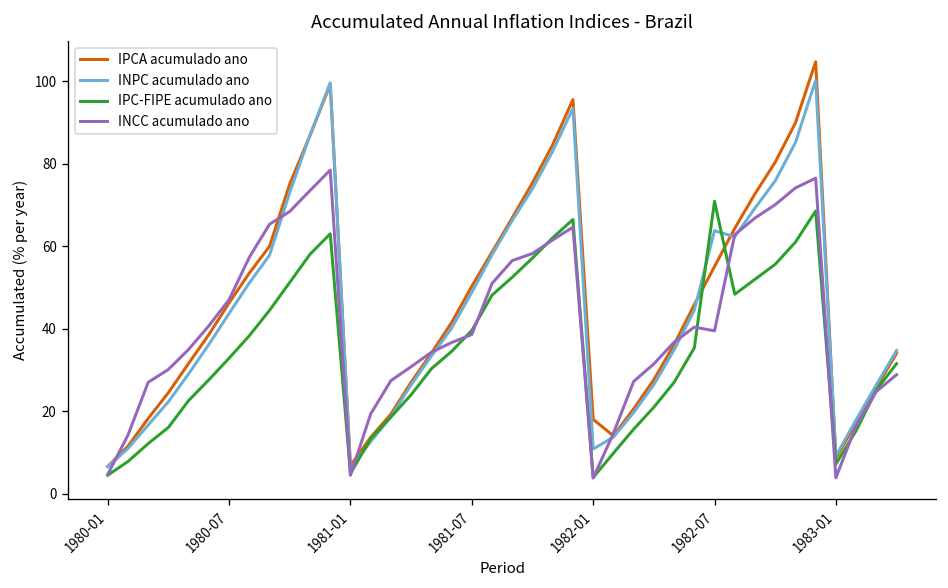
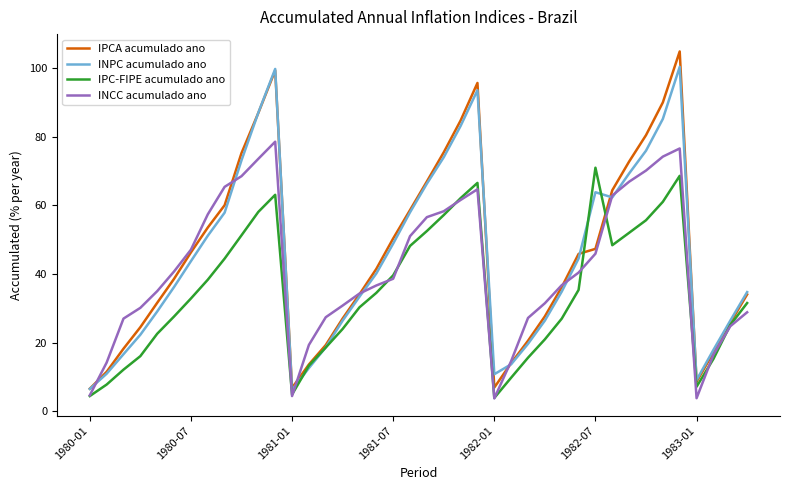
  {
    "IPCA acumulado ano": {
      "1980-07": 46,
      "1981-07": 50,
-     "1982-01": 18,
-     "1982-07": 55
+     "1982-01": 7,
+     "1982-07": 47
    },
    "INPC acumulado ano": {
      "1980-07": 44,
      "1981-07": 49,
      "1982-01": 11,
      "1982-07": 64
    },
    "IPC-FIPE acumulado ano": {
      "1980-07": 33,
      "1981-07": 40,
      "1982-07": 71,
      "1983-01": 7
    },
    "INCC acumulado ano": {
      "1980-07": 47,
      "1981-07": 39,
-     "1982-07": 40,
+     "1982-07": 46,
      "1983-01": 4
    }
  }
